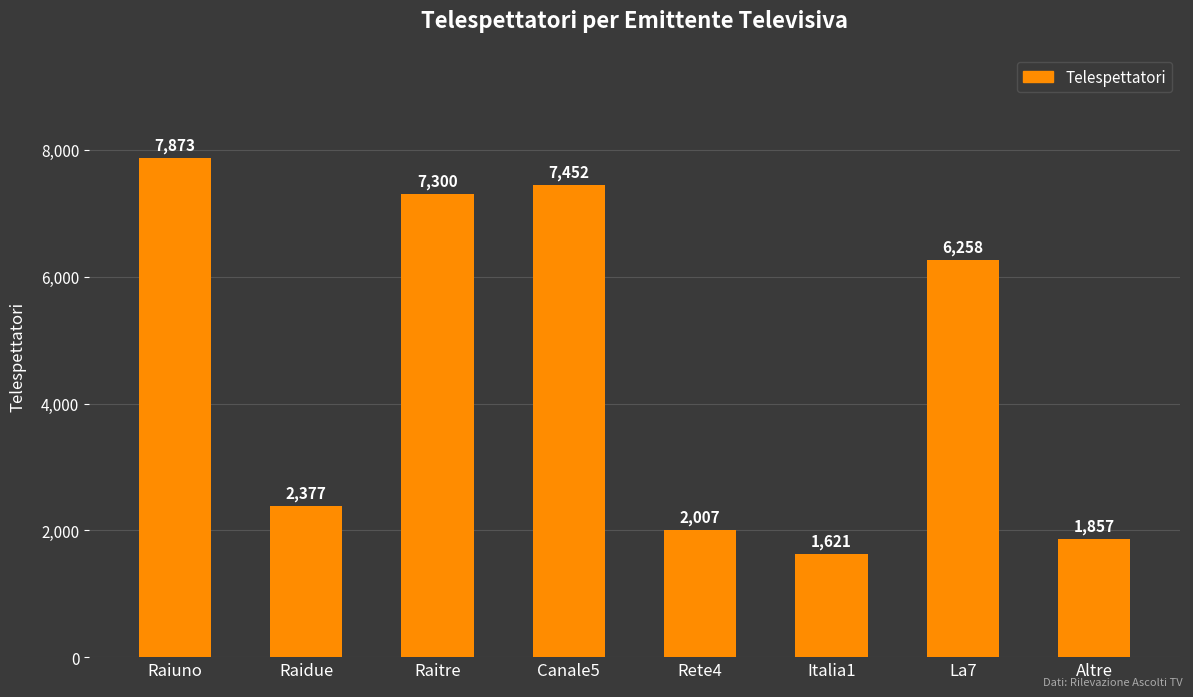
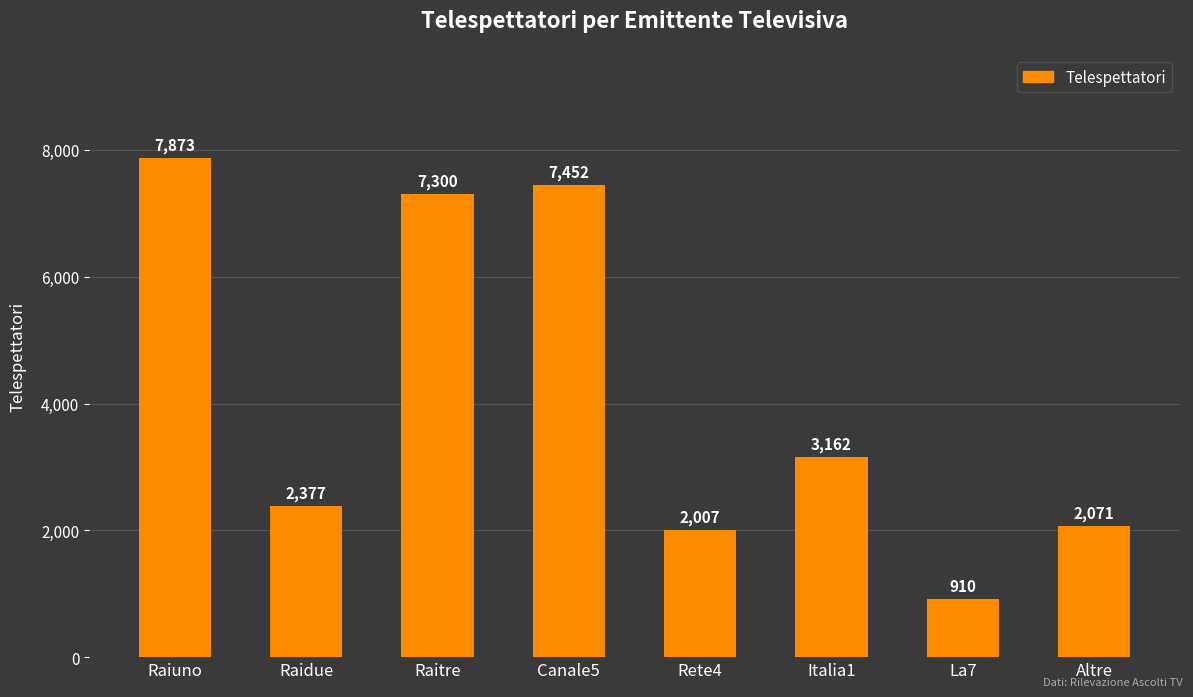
  {
    "Raiuno": "7,873",
    "Raidue": "2,377",
    "Raitre": "7,300",
    "Canale5": "7,452",
    "Rete4": "2,007",
-   "Italia1": "1,621",
-   "La7": "6,258",
-   "Altre": "1,857"
+   "Italia1": "3,162",
+   "La7": "910",
+   "Altre": "2,071"
  }
